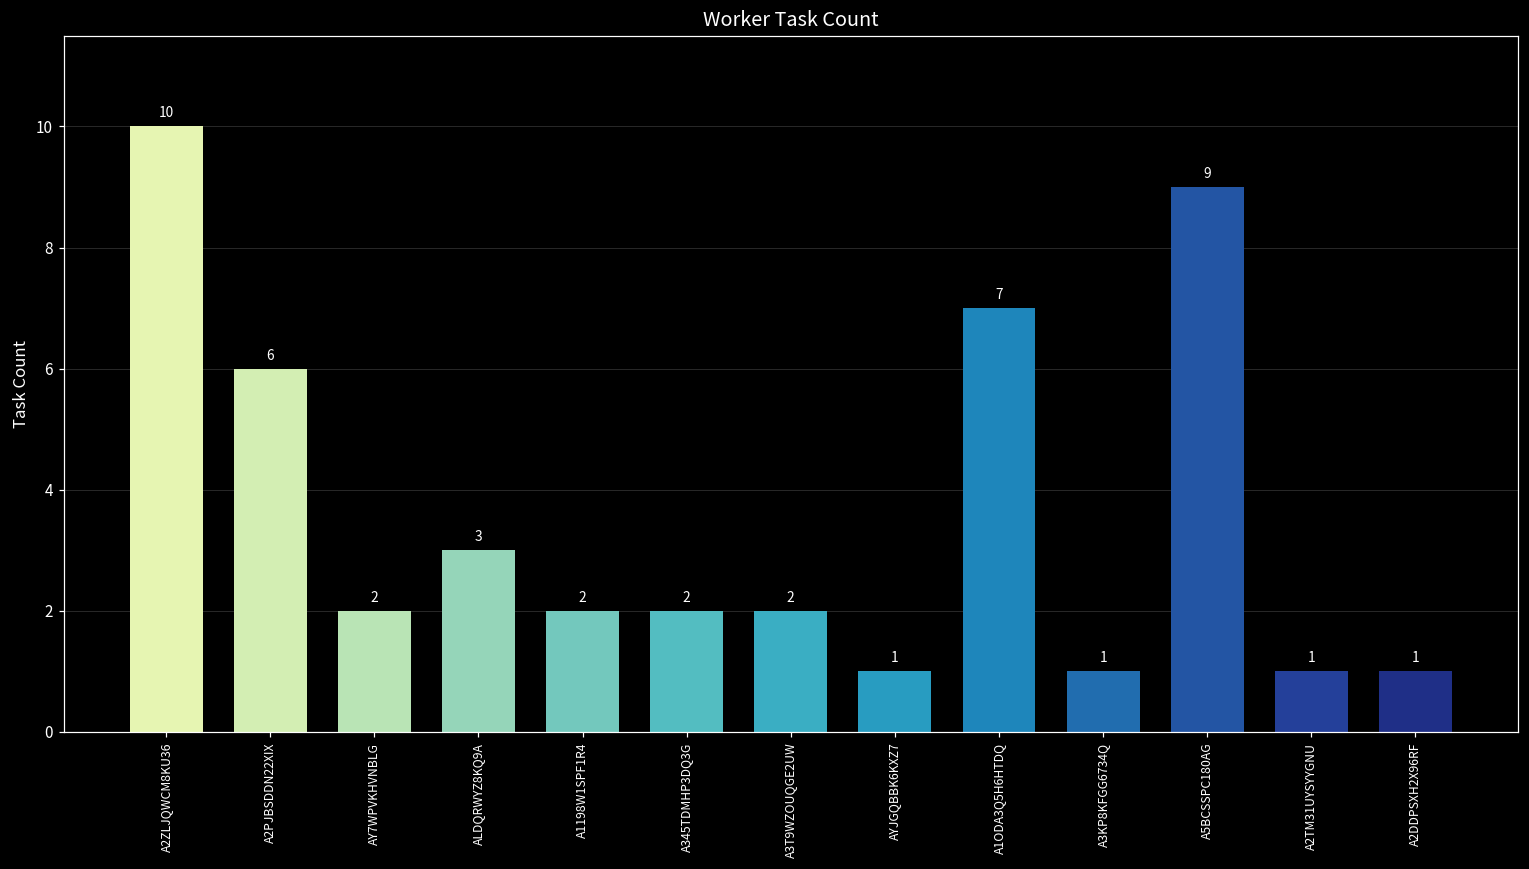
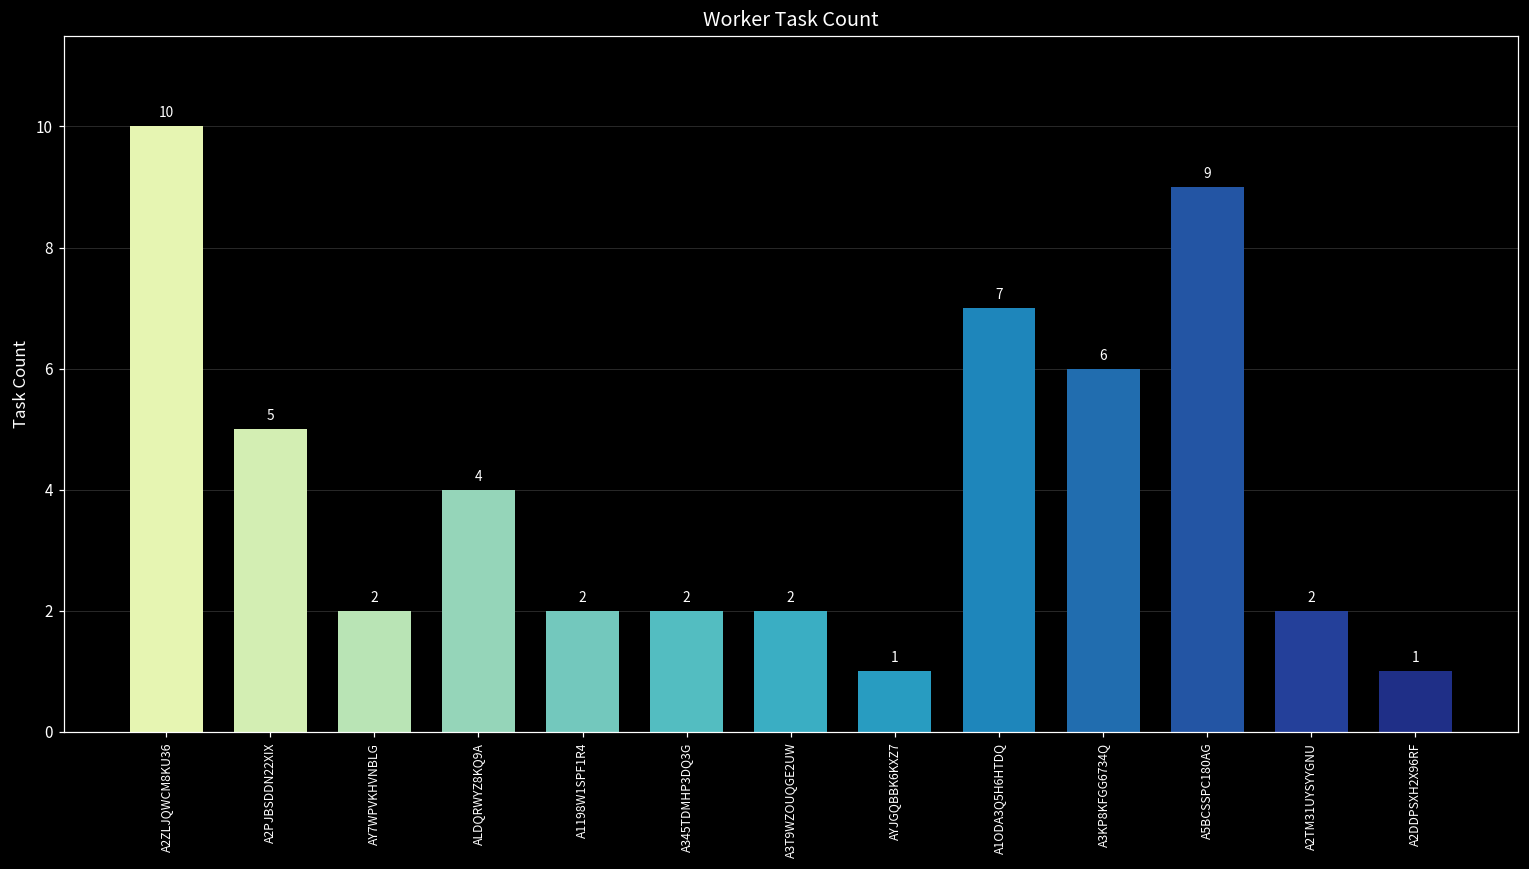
  {
    "A2ZLJQWCM8KU36": 10,
-   "A2PJBSDDN22XIX": 6,
+   "A2PJBSDDN22XIX": 5,
    "AY7WPVKHVNBLG": 2,
-   "ALDQRWYZ8KQ9A": 3,
+   "ALDQRWYZ8KQ9A": 4,
    "A1198W1SPF1R4": 2,
    "A345TDMHP3DQ3G": 2,
    "A3T9WZOUQGE2UW": 2,
    "AYJGQBBK6KXZ7": 1,
    "A1ODA3Q5H6HTDQ": 7,
-   "A3KP8KFGG6734Q": 1,
+   "A3KP8KFGG6734Q": 6,
    "A5BCSSPC180AG": 9,
-   "A2TM31UYSYYGNU": 1,
+   "A2TM31UYSYYGNU": 2,
    "A2DDPSXH2X96RF": 1
  }
